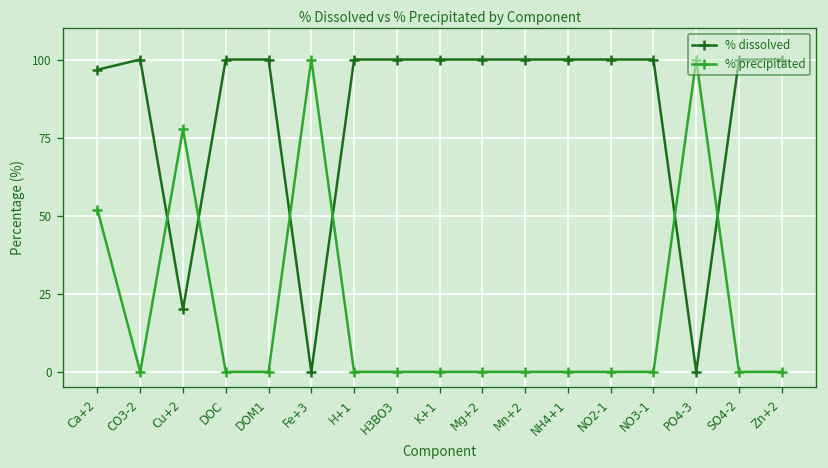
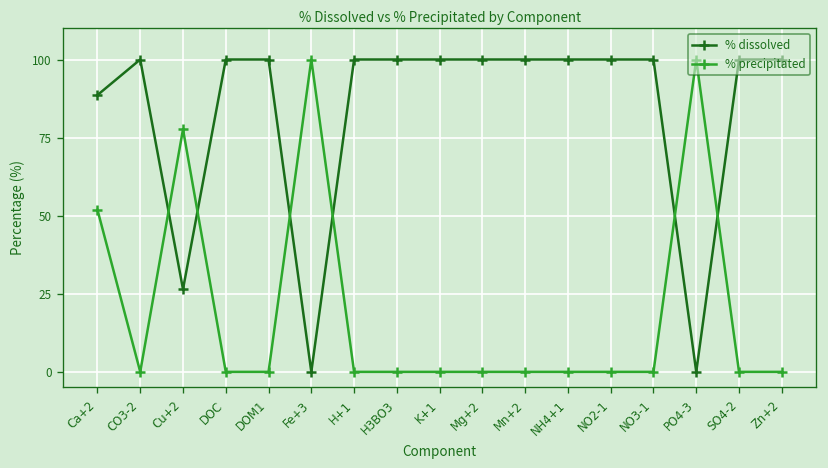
  {
    "% dissolved": {
-     "Ca+2": 97,
+     "Ca+2": 89,
      "CO3-2": 100,
-     "Cu+2": 20,
+     "Cu+2": 26,
      "DOC": 100,
      "DOM1": 100,
      "Fe+3": 0,
      "H+1": 100,
      "H3BO3": 100,
      "K+1": 100,
      "Mg+2": 100,
      "Mn+2": 100,
      "NH4+1": 100,
      "NO2-1": 100,
      "NO3-1": 100,
      "PO4-3": 0
    },
    "% precipitated": {
      "Ca+2": 52,
      "CO3-2": 0,
      "Cu+2": 78,
      "DOC": 0,
      "DOM1": 0,
      "Fe+3": 100,
      "H+1": 0,
      "H3BO3": 0,
      "K+1": 0,
      "Mg+2": 0,
      "Mn+2": 0,
      "NH4+1": 0,
      "NO2-1": 0,
      "NO3-1": 0,
      "SO4-2": 0,
      "Zn+2": 0
    }
  }
